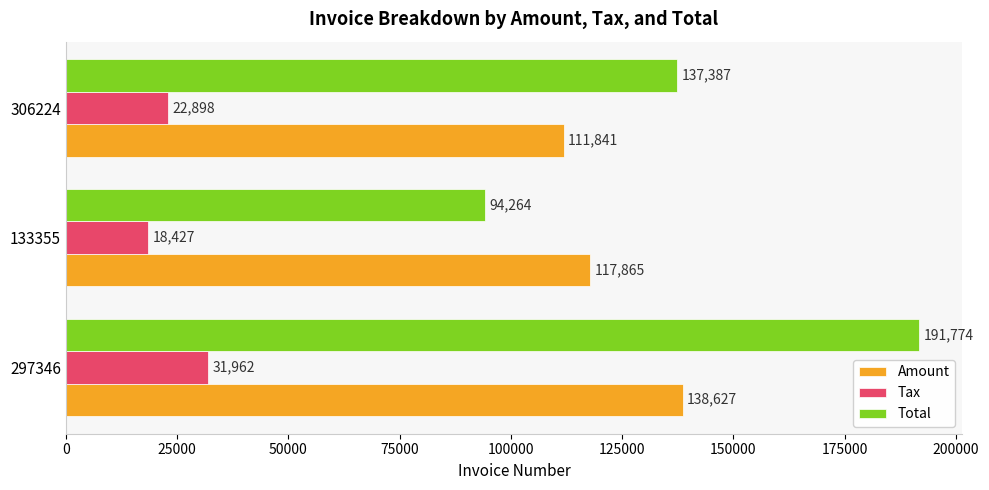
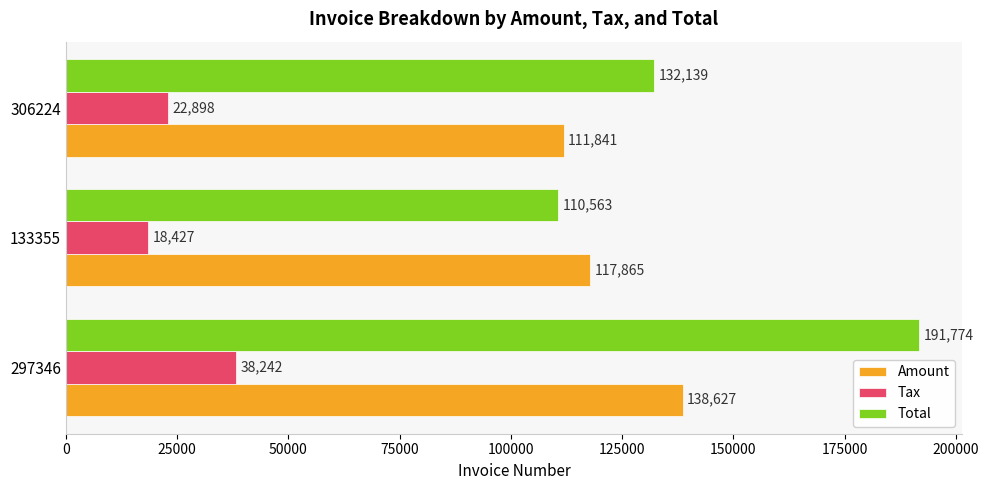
  {
    "Amount": {
      "306224": "111,841",
      "133355": "117,865",
      "297346": "138,627"
    },
    "Tax": {
      "306224": "22,898",
      "133355": "18,427",
-     "297346": "31,962"
+     "297346": "38,242"
    },
    "Total": {
-     "306224": "137,387",
-     "133355": "94,264",
+     "306224": "132,139",
+     "133355": "110,563",
      "297346": "191,774"
    }
  }
